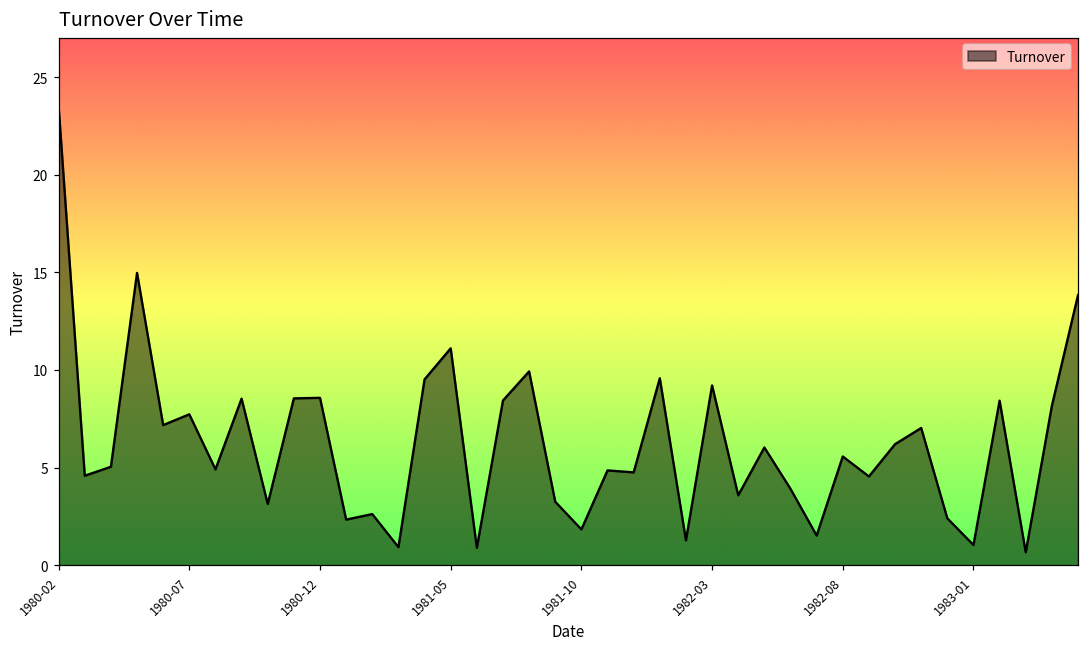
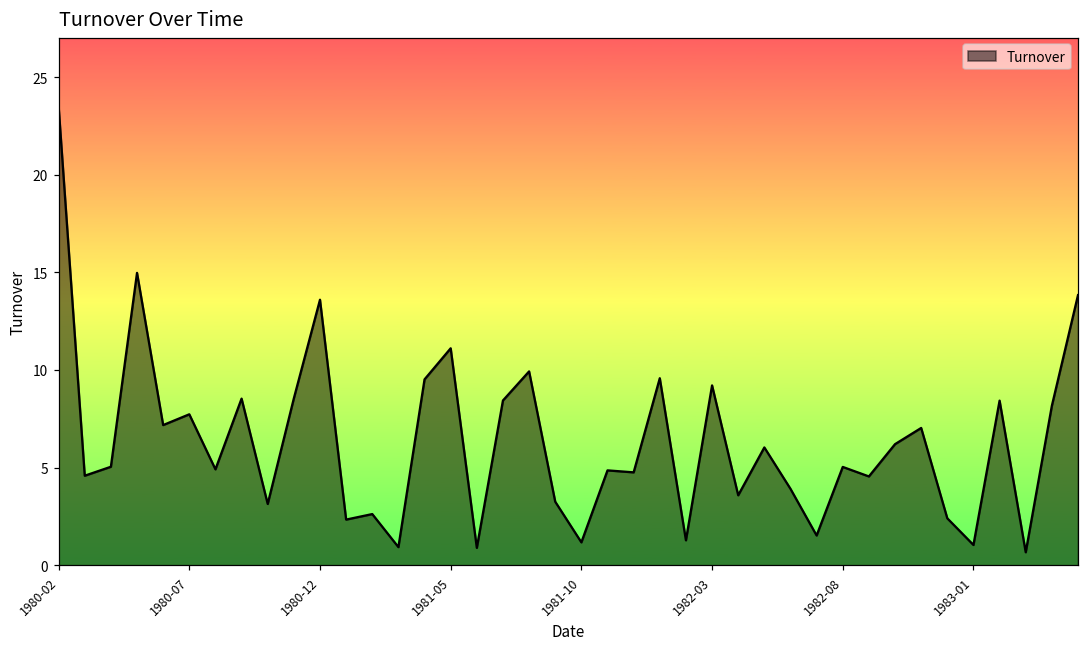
  {
    "1980-02": 23.5,
    "1980-07": 7.7,
-   "1980-12": 8.6,
+   "1980-12": 13.6,
    "1981-05": 11.1,
-   "1981-10": 1.8,
+   "1981-10": 1.2,
    "1982-03": 9.2,
-   "1982-08": 5.6,
+   "1982-08": 5.0,
    "1983-01": 1.0
  }
